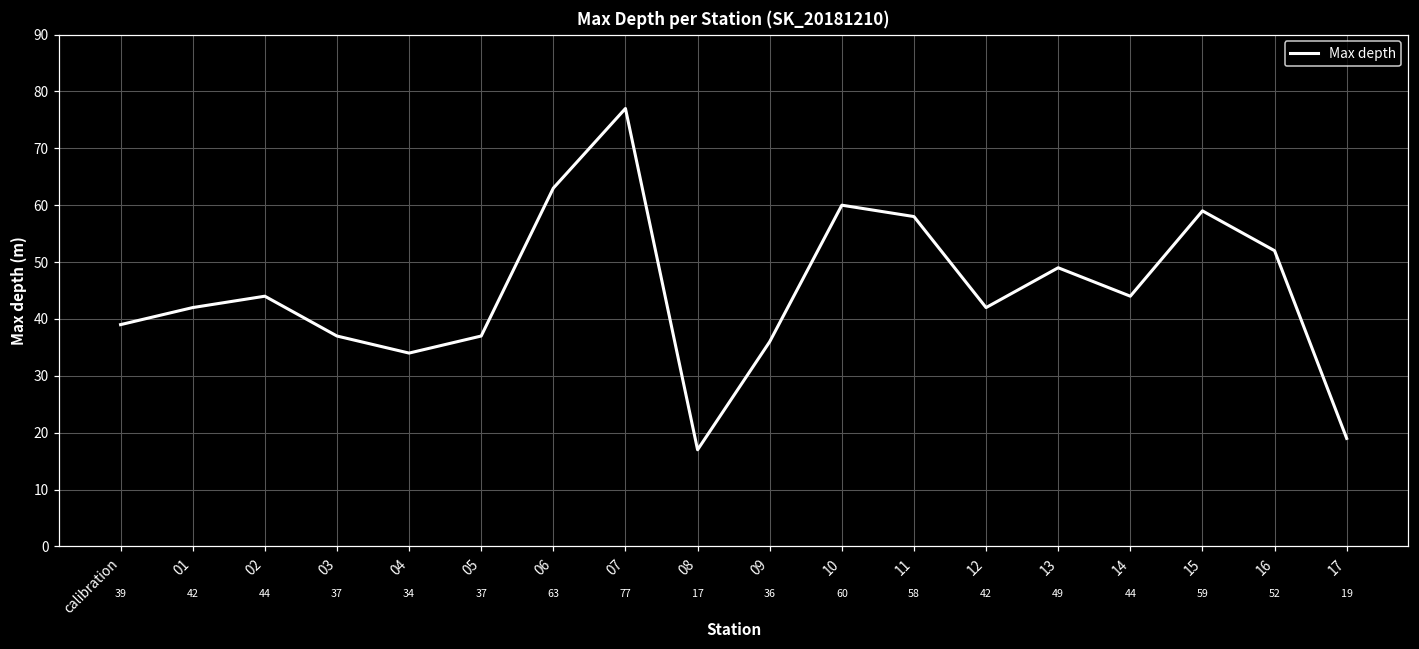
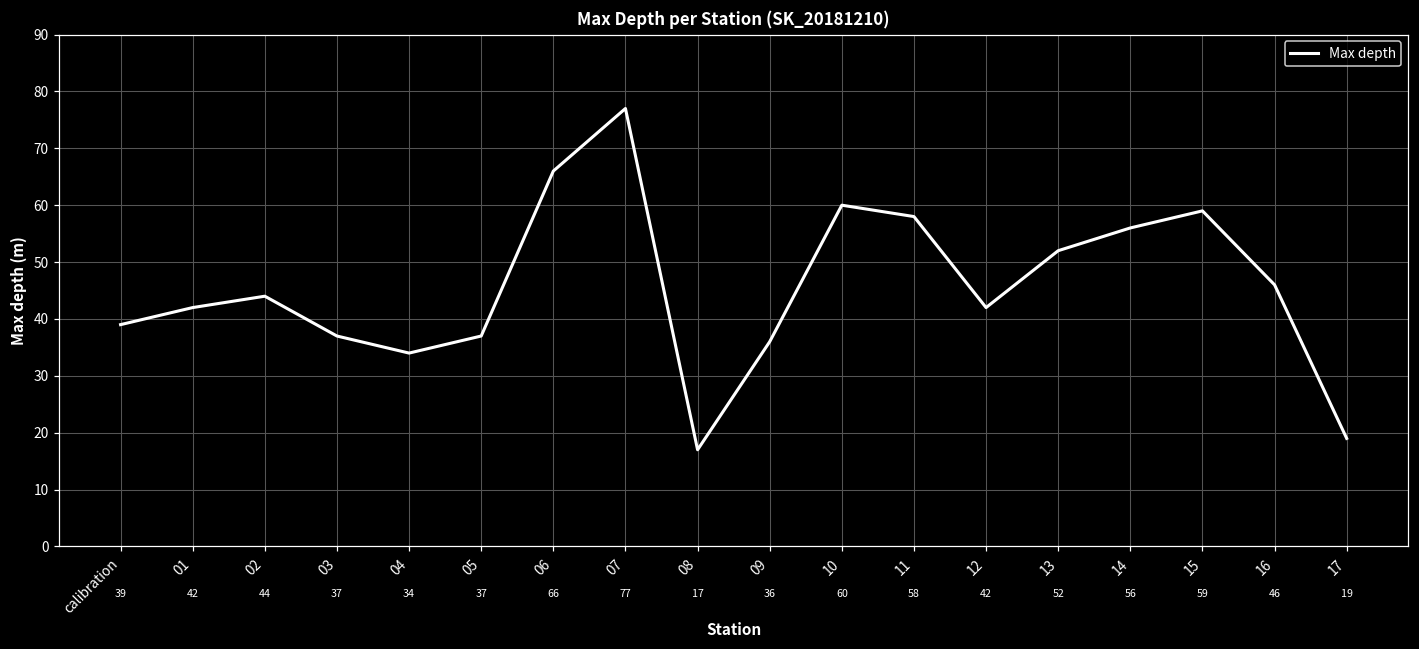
  {
-   "06": 63,
-   "13": 49,
-   "14": 44,
-   "16": 52
+   "06": 66,
+   "13": 52,
+   "14": 56,
+   "16": 46
  }
